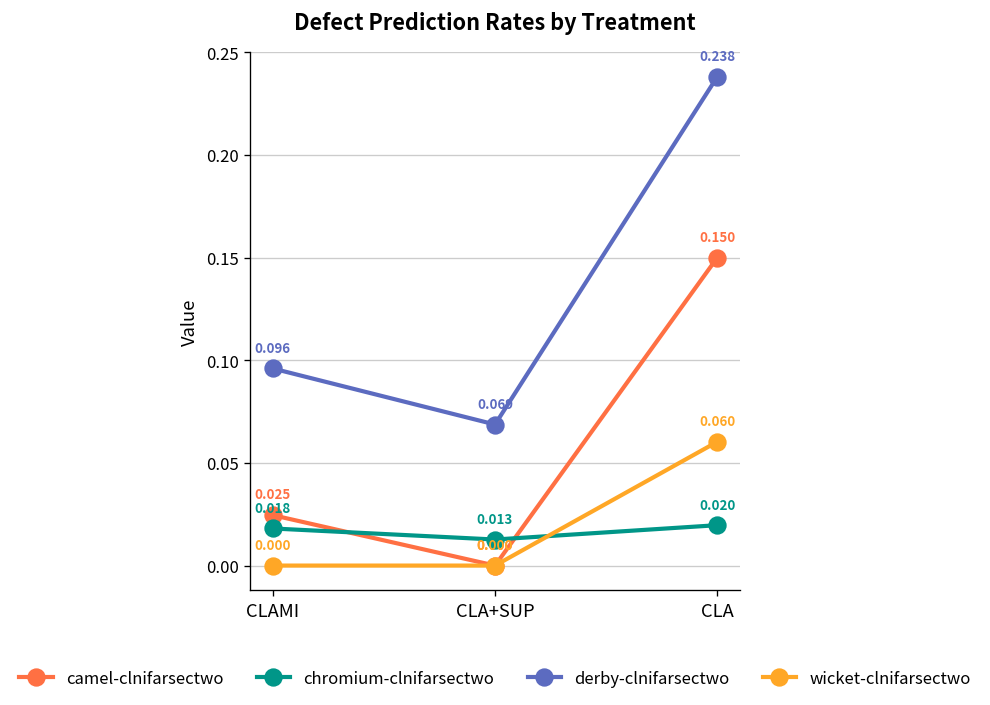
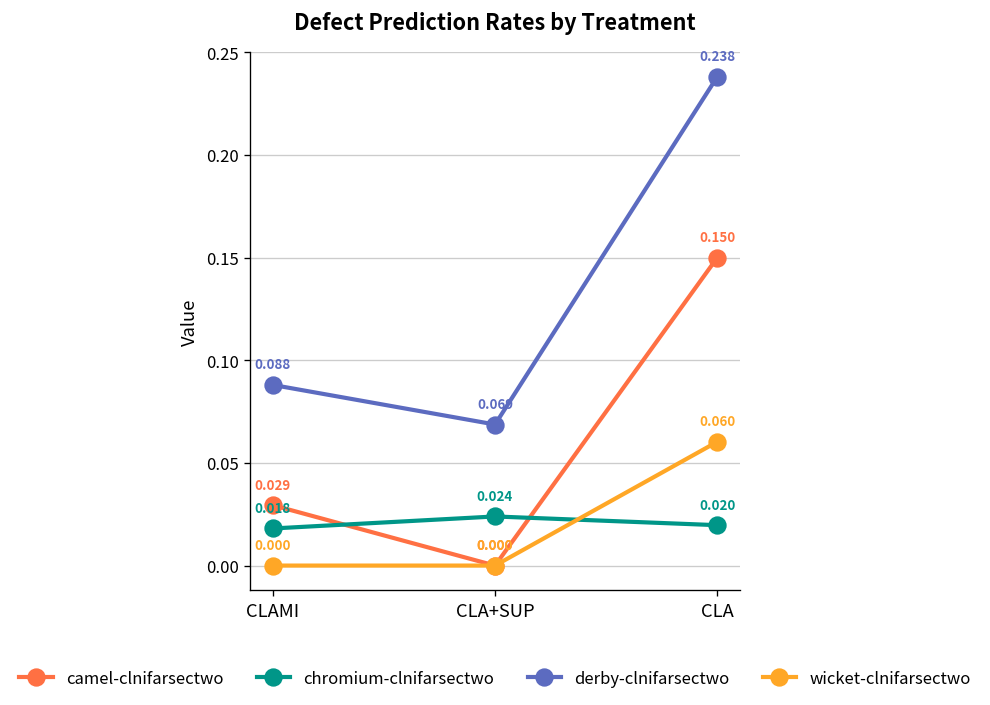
  {
    "camel-clnifarsectwo": {
-     "CLAMI": 0.025,
+     "CLAMI": 0.029,
      "CLA": 0.150
    },
    "chromium-clnifarsectwo": {
-     "CLA+SUP": 0.013,
+     "CLA+SUP": 0.024,
      "CLA": 0.020
    },
    "derby-clnifarsectwo": {
-     "CLAMI": 0.096,
+     "CLAMI": 0.088,
      "CLA+SUP": 0.069,
      "CLA": 0.238
    },
    "wicket-clnifarsectwo": {
      "CLAMI": 0.000,
      "CLA": 0.060
    }
  }
